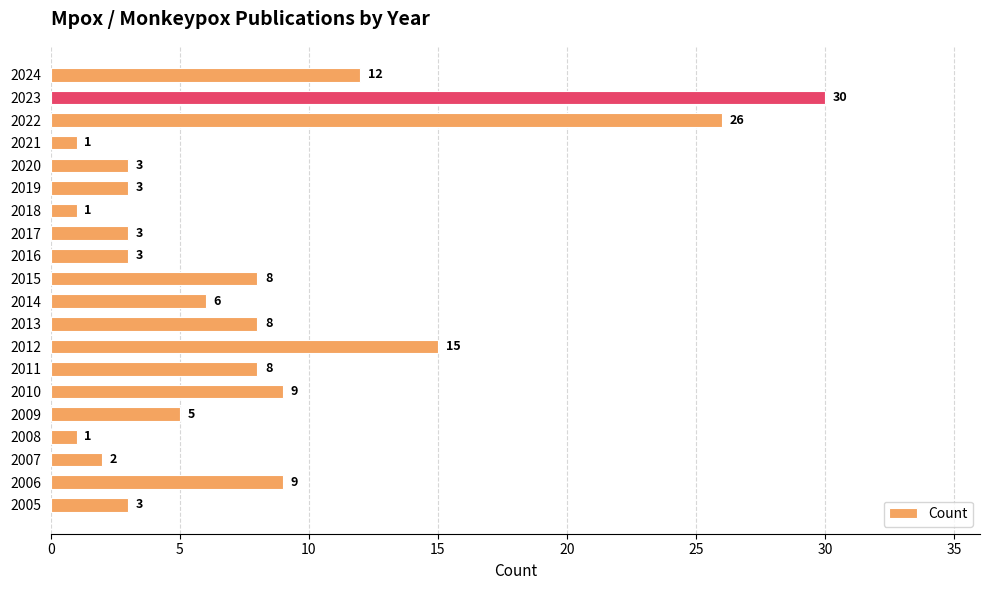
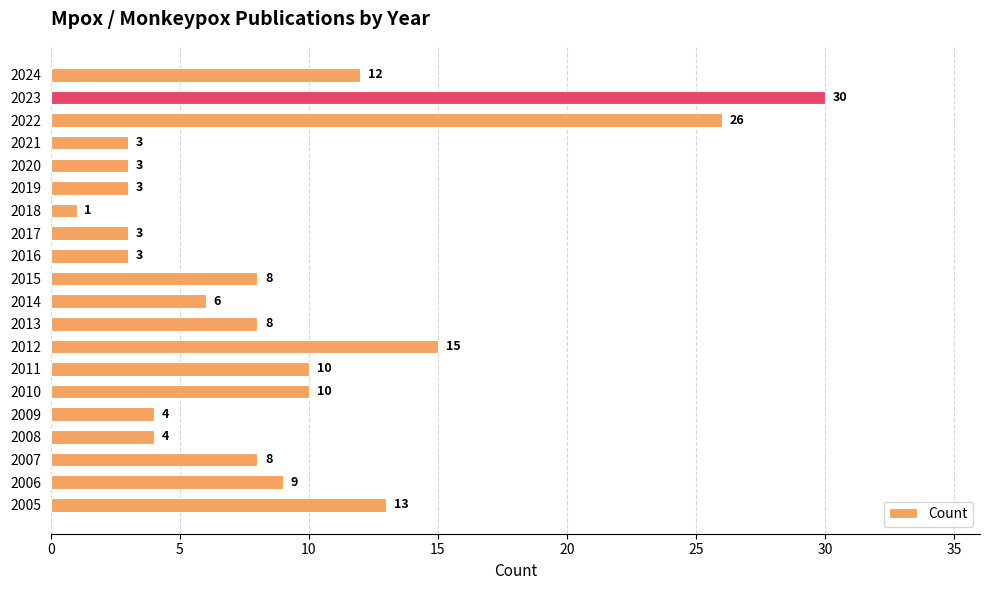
  {
    "2024": 12,
    "2023": 30,
    "2022": 26,
-   "2021": 1,
+   "2021": 3,
    "2020": 3,
    "2019": 3,
    "2018": 1,
    "2017": 3,
    "2016": 3,
    "2015": 8,
    "2014": 6,
    "2013": 8,
    "2012": 15,
-   "2011": 8,
-   "2010": 9,
-   "2009": 5,
-   "2008": 1,
-   "2007": 2,
+   "2011": 10,
+   "2010": 10,
+   "2009": 4,
+   "2008": 4,
+   "2007": 8,
    "2006": 9,
-   "2005": 3
+   "2005": 13
  }
